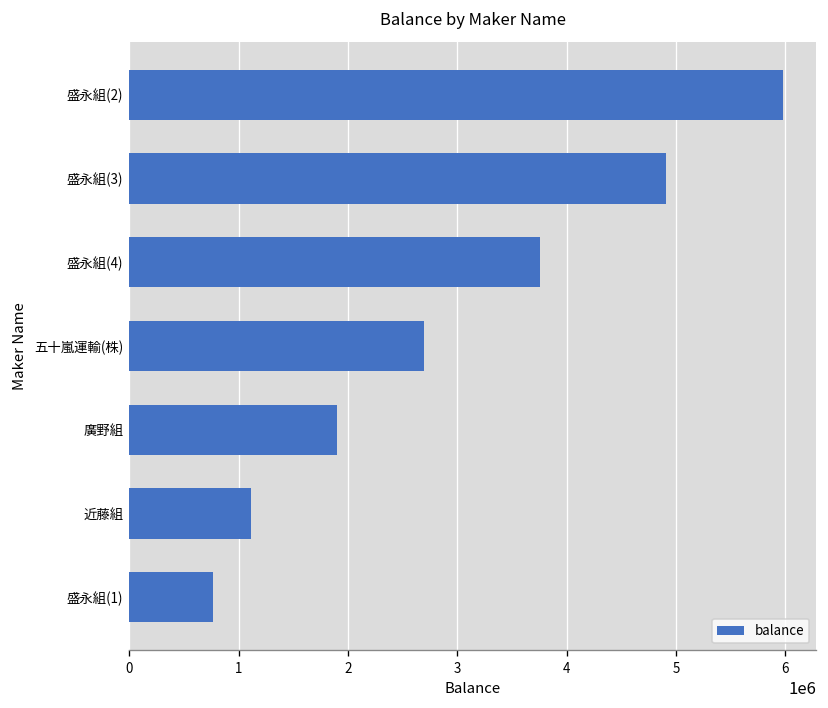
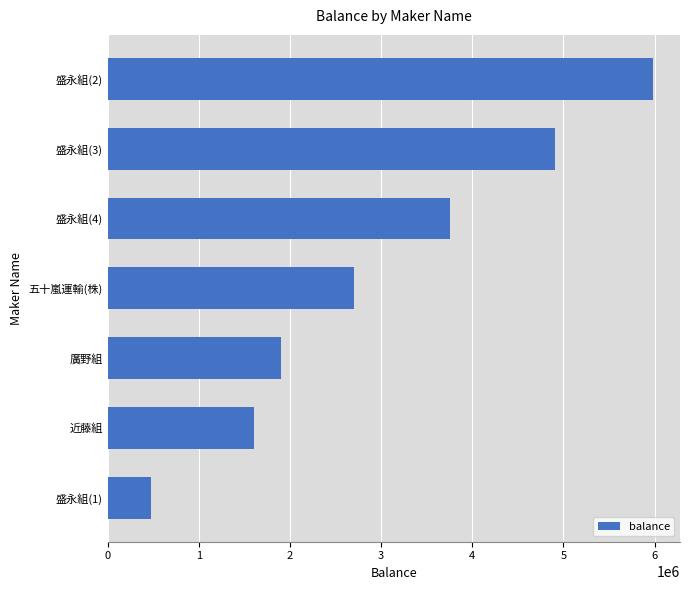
  {
    "盛永組(2)": 6000000,
    "盛永組(3)": 4900000,
    "盛永組(4)": 3800000,
    "五十嵐運輸(株)": 2700000,
    "廣野組": 1900000,
-   "近藤組": 1100000,
-   "盛永組(1)": 800000
+   "近藤組": 1600000,
+   "盛永組(1)": 500000
  }
